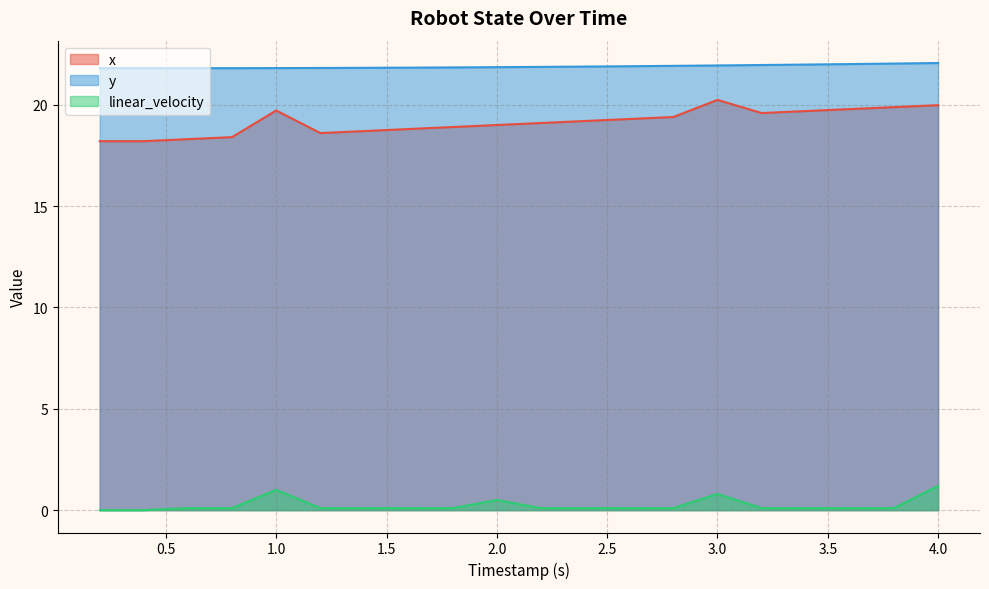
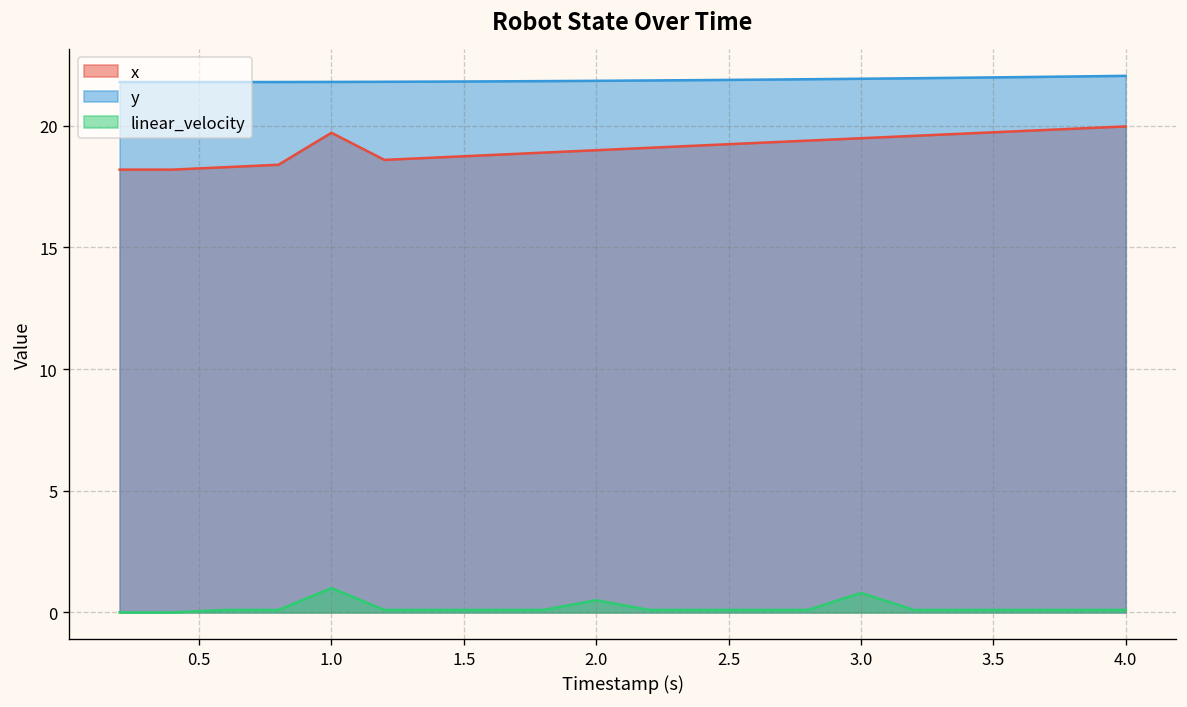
  {
    "x": {
      "1.0": 19.7,
      "2.0": 19.0,
-     "3.0": 20.2,
+     "3.0": 19.5,
      "4.0": 20.0
    },
    "y": {
      "1.0": 21.8,
      "2.0": 21.9,
      "3.0": 21.9,
      "4.0": 22.1
    },
    "linear_velocity": {
      "1.0": 1.0,
      "2.0": 0.5,
      "3.0": 0.8,
-     "4.0": 1.2
+     "4.0": 0.1
    }
  }
